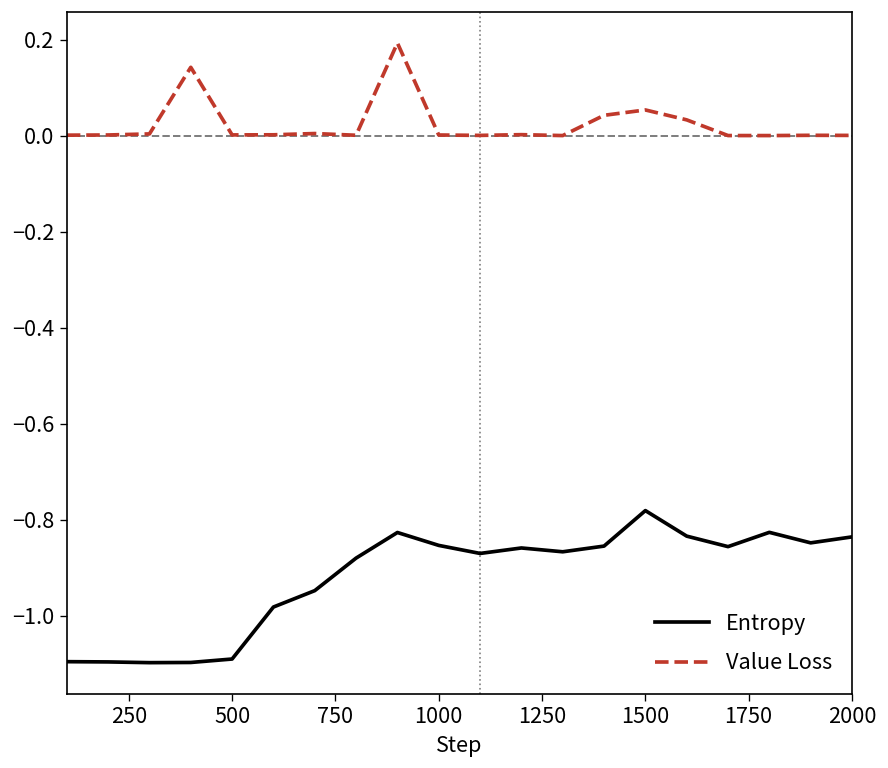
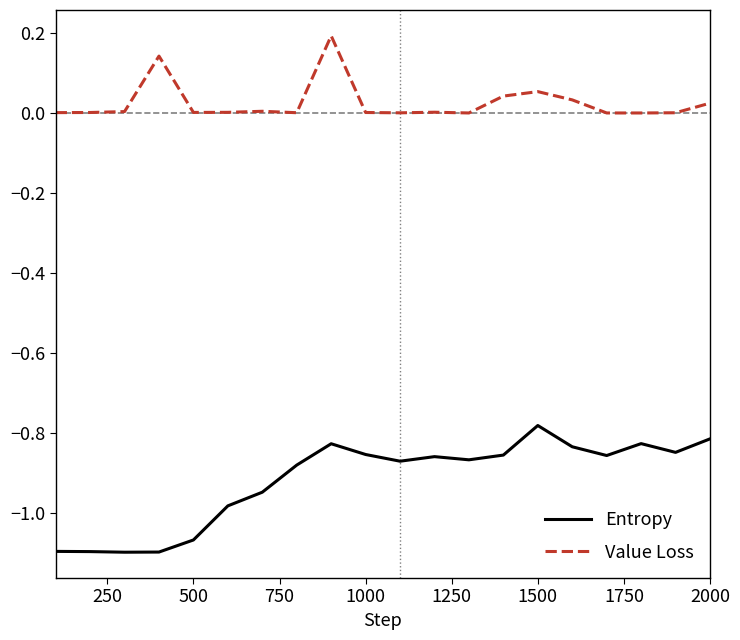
  {
    "Entropy": {
-     "500": -1.09,
+     "500": -1.07,
      "1000": -0.85,
      "1500": -0.78,
-     "2000": -0.84
+     "2000": -0.81
    },
    "Value Loss": {
      "500": 0.00,
      "1000": 0.00,
      "1500": 0.05,
-     "2000": 0.00
+     "2000": 0.02
    }
  }
